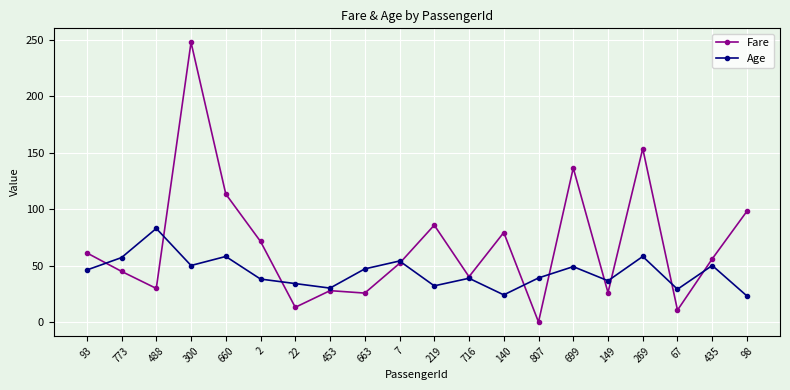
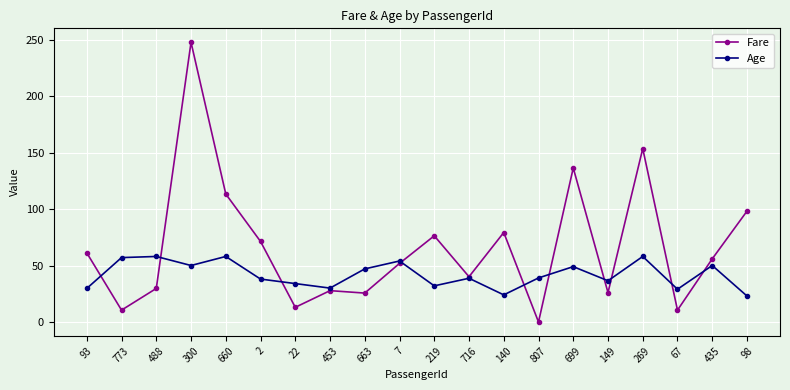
  {
    "Fare": {
      "93": 61,
-     "773": 45,
+     "773": 11,
      "488": 30,
      "300": 248,
      "660": 113,
      "2": 71,
      "22": 13,
      "663": 26,
-     "219": 86,
+     "219": 76,
      "140": 79,
      "807": 0,
      "699": 136,
      "149": 26,
      "269": 153,
      "67": 11,
      "435": 56,
      "98": 98
    },
    "Age": {
-     "93": 46,
+     "93": 30,
      "773": 57,
-     "488": 83,
+     "488": 58,
      "300": 50,
      "660": 58,
      "2": 38,
      "22": 34,
      "663": 47,
      "219": 32,
      "140": 24,
      "807": 39,
      "699": 49,
      "149": 37,
      "269": 58,
      "67": 29,
      "435": 50,
      "98": 23
    }
  }
